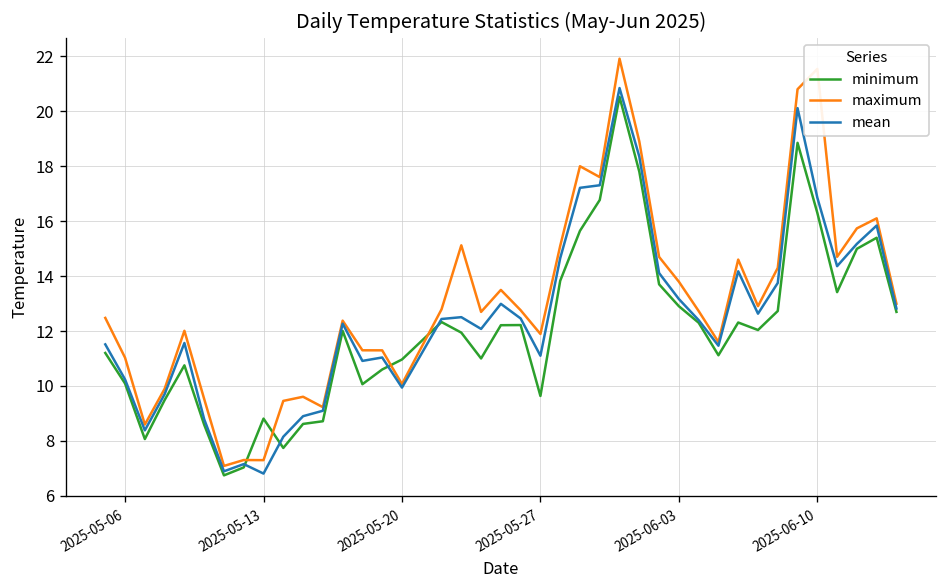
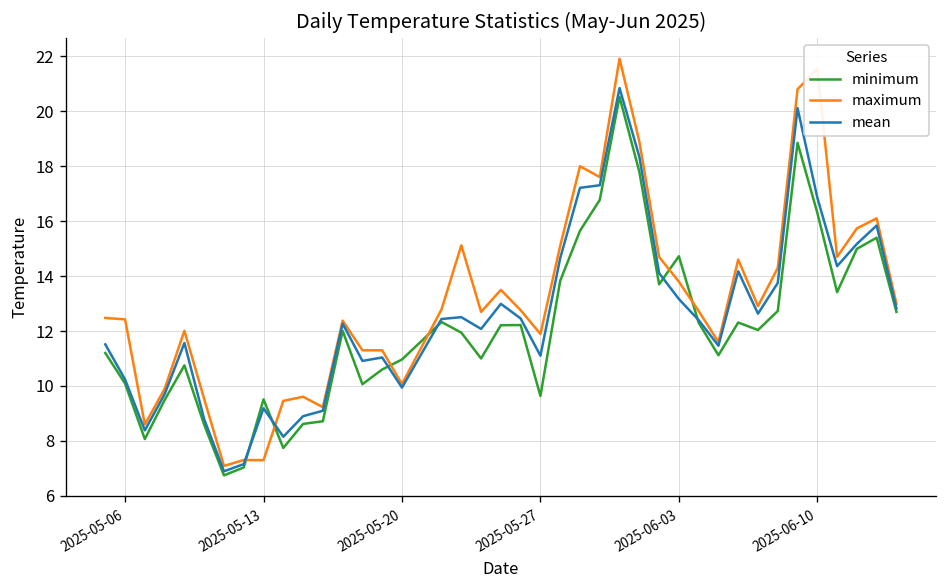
  {
    "minimum": {
      "2025-05-06": 10.1,
-     "2025-05-13": 8.8,
+     "2025-05-13": 9.5,
      "2025-05-20": 11.0,
      "2025-05-27": 9.6,
-     "2025-06-03": 12.9,
+     "2025-06-03": 14.7,
      "2025-06-10": 16.3
    },
    "maximum": {
-     "2025-05-06": 11.0,
+     "2025-05-06": 12.4,
      "2025-05-13": 7.3,
      "2025-05-20": 10.1,
      "2025-05-27": 11.9,
      "2025-06-03": 13.8
    },
    "mean": {
      "2025-05-06": 10.2,
-     "2025-05-13": 6.8,
+     "2025-05-13": 9.2,
      "2025-05-20": 9.9,
      "2025-05-27": 11.1,
      "2025-06-03": 13.2,
      "2025-06-10": 16.9
    }
  }
